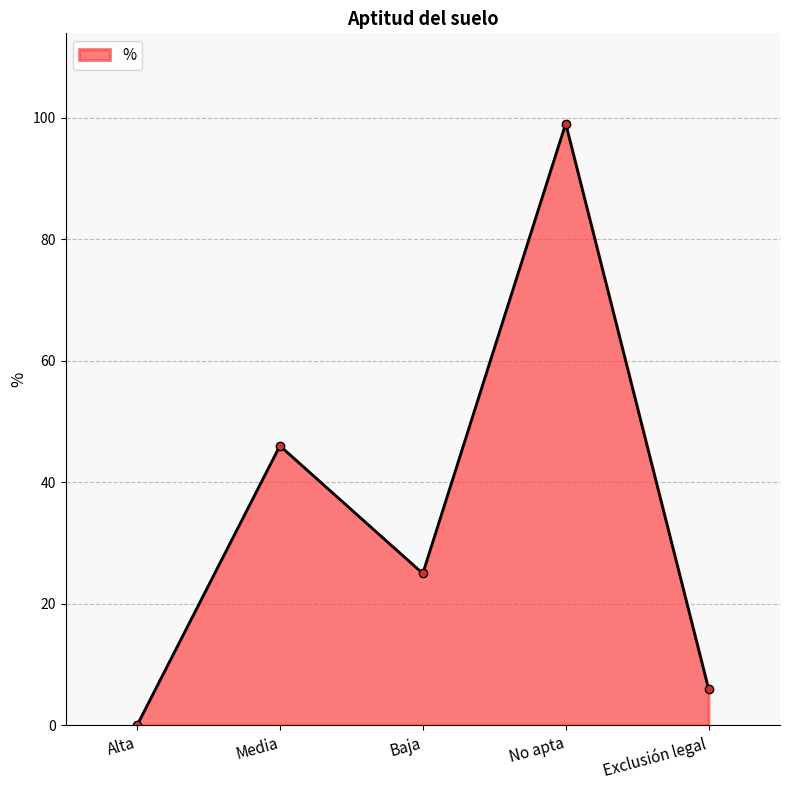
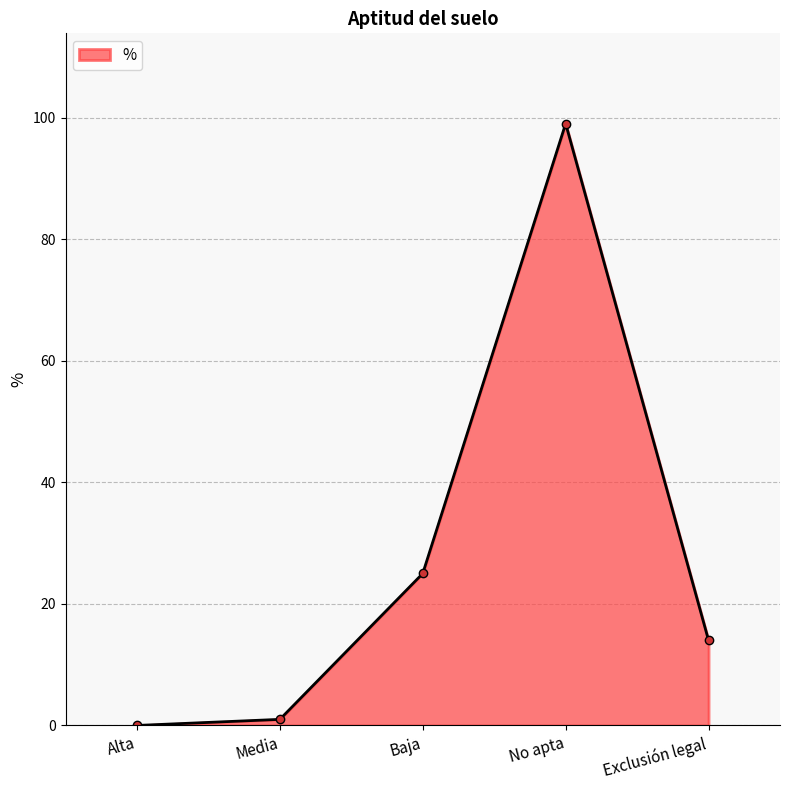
  {
    "Alta": 0,
-   "Media": 46,
+   "Media": 1,
    "Baja": 25,
    "No apta": 99,
-   "Exclusión legal": 6
+   "Exclusión legal": 14
  }
